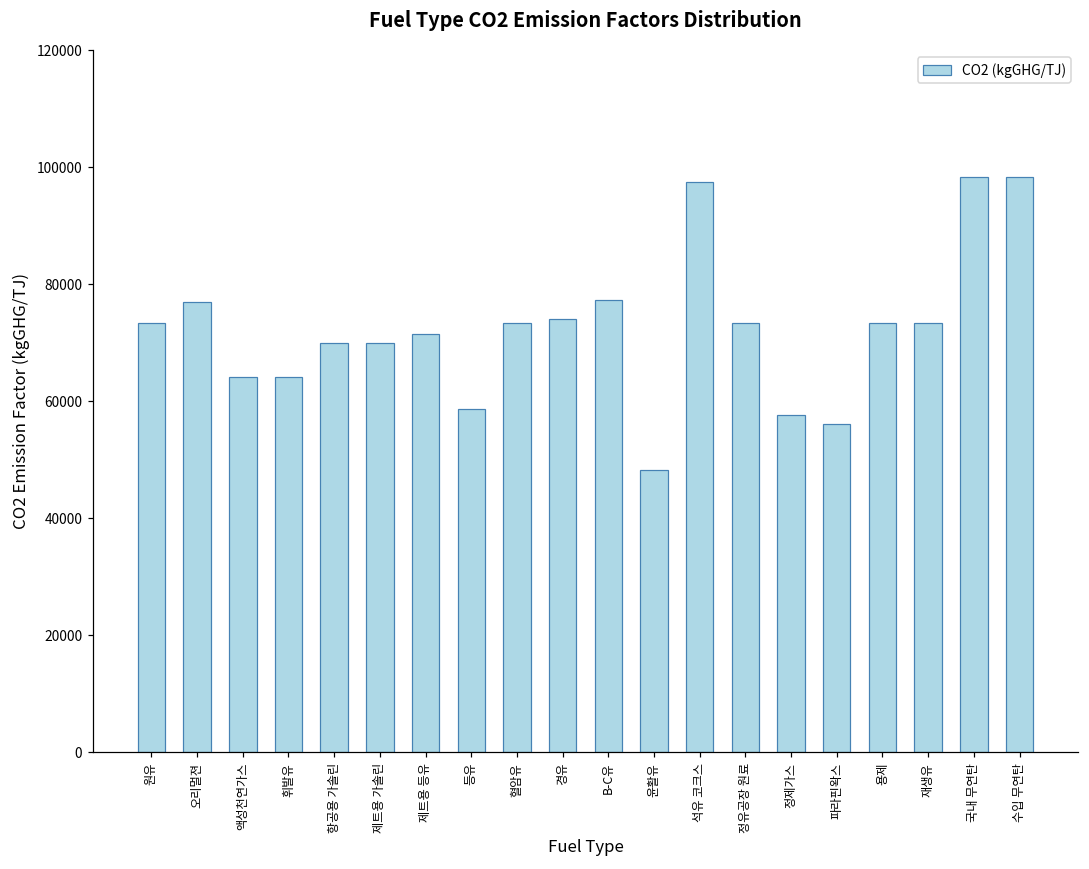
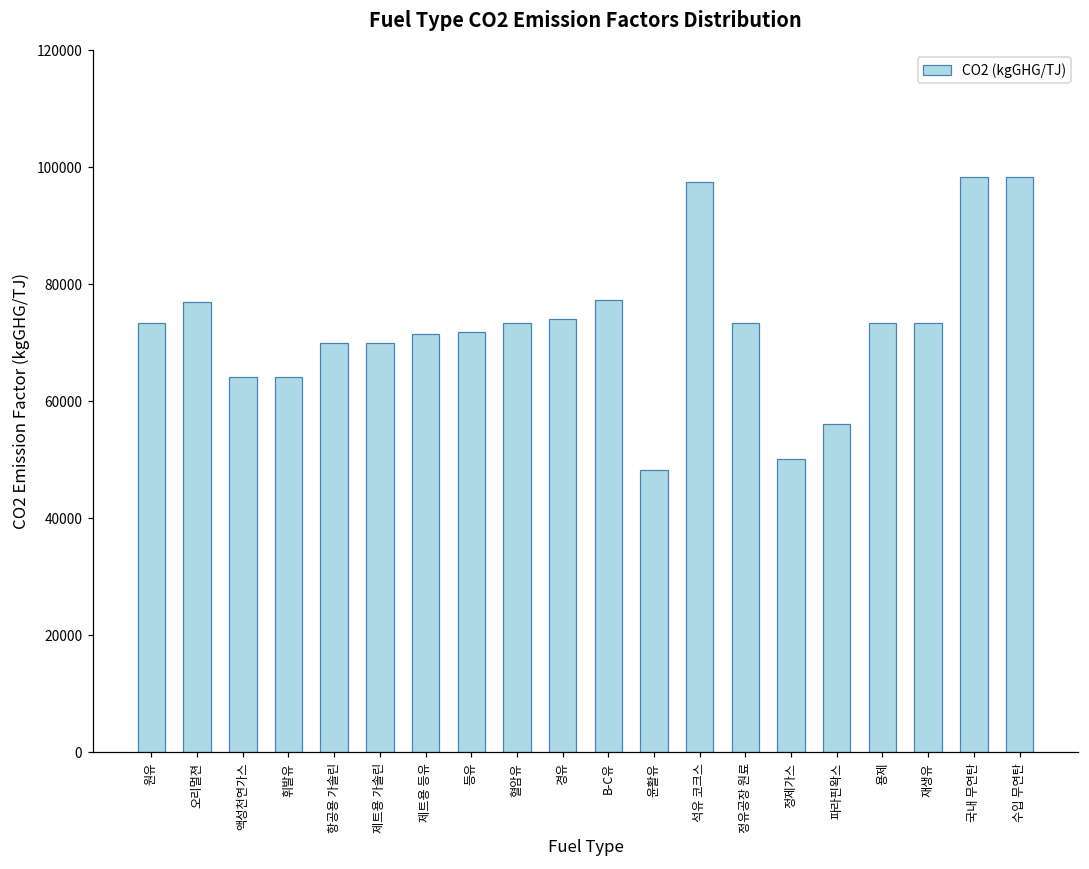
  {
    "원유": 73000,
    "오리멀젼": 77000,
    "액성천연가스": 64000,
    "휘발유": 64000,
    "항공용 가솔린": 70000,
    "제트용 가솔린": 70000,
    "제트용 등유": 72000,
-   "등유": 59000,
+   "등유": 72000,
    "혈암유": 73000,
    "경유": 74000,
    "B-C유": 77000,
    "윤활유": 48000,
    "석유 코크스": 98000,
    "정유공장 원료": 73000,
-   "정제가스": 58000,
+   "정제가스": 50000,
    "파라핀왁스": 56000,
    "용제": 73000,
    "재생유": 73000,
    "국내 무연탄": 98000,
    "수입 무연탄": 98000
  }
